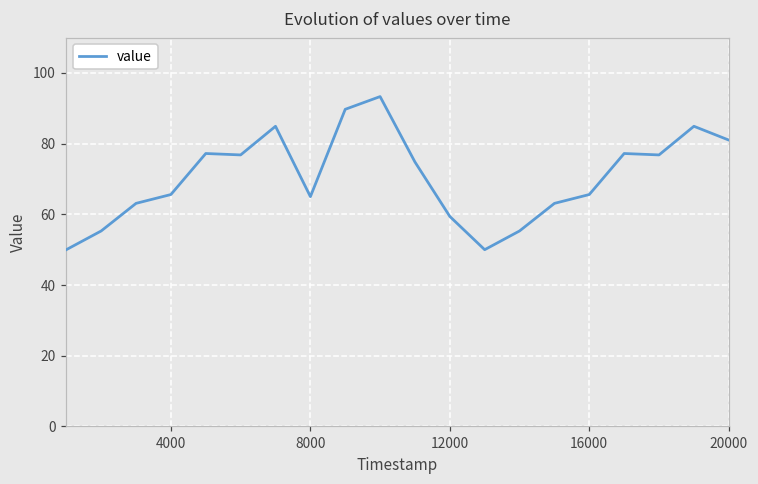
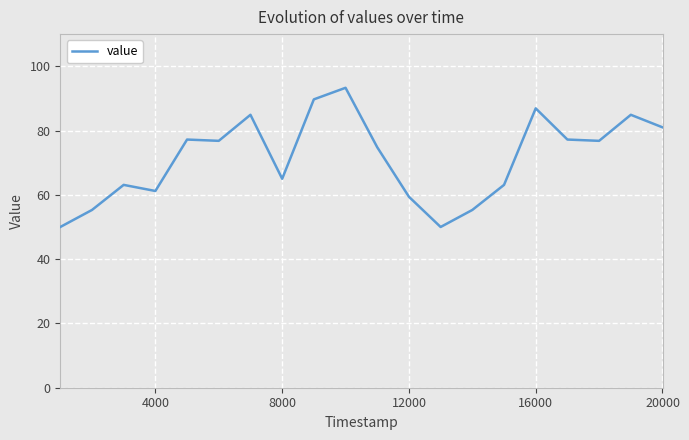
  {
-   "4000": 66,
+   "4000": 61,
    "8000": 65,
    "12000": 59,
-   "16000": 66,
+   "16000": 87,
    "20000": 81
  }
